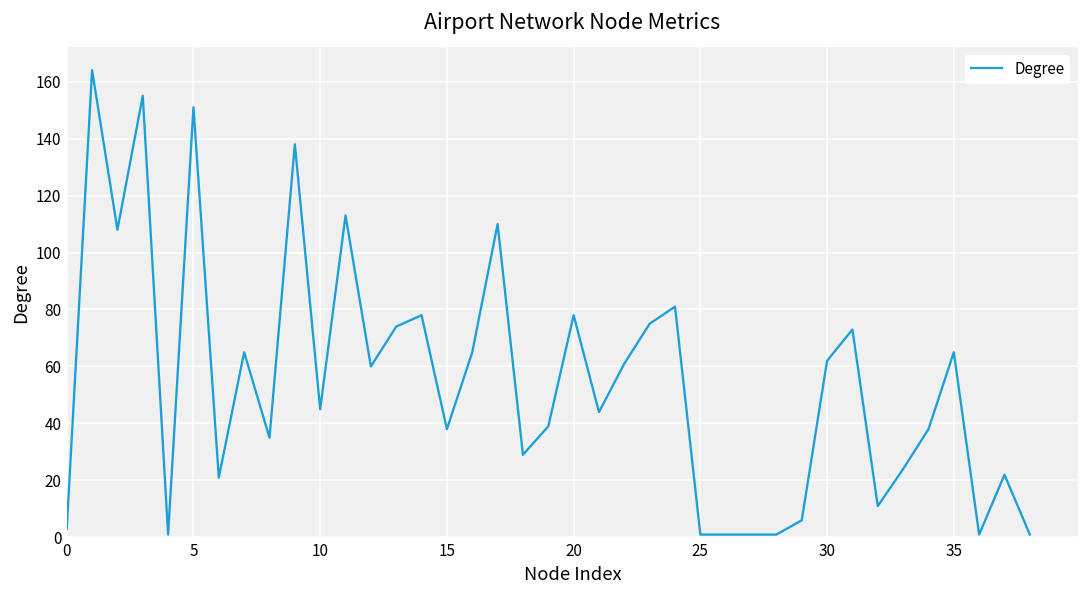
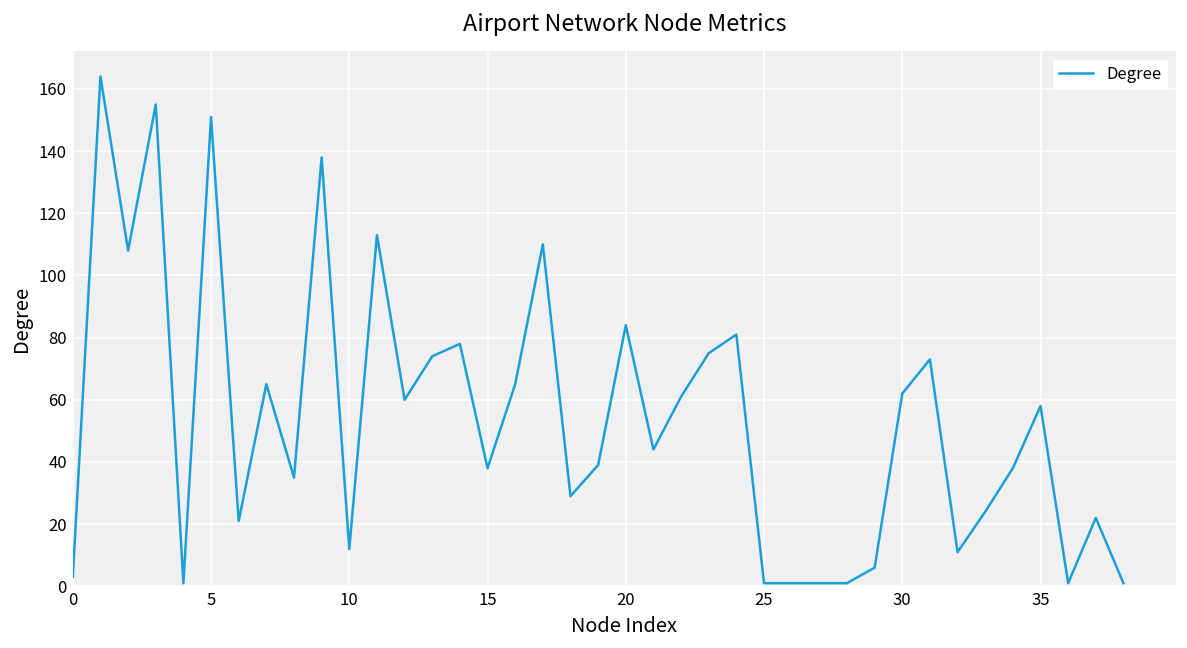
  {
    "0": 3,
    "5": 151,
-   "10": 45,
+   "10": 12,
    "15": 38,
-   "20": 78,
+   "20": 84,
    "25": 1,
    "30": 62,
-   "35": 65
+   "35": 58
  }
